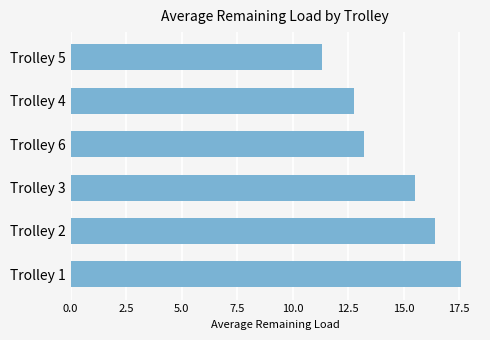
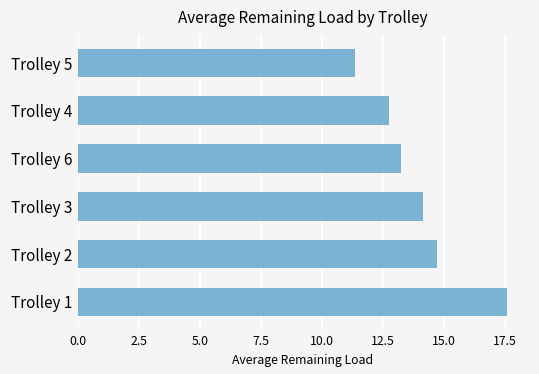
  {
    "Trolley 5": 11.3,
    "Trolley 4": 12.8,
    "Trolley 6": 13.2,
-   "Trolley 3": 15.5,
-   "Trolley 2": 16.4,
+   "Trolley 3": 14.2,
+   "Trolley 2": 14.7,
    "Trolley 1": 17.6
  }
